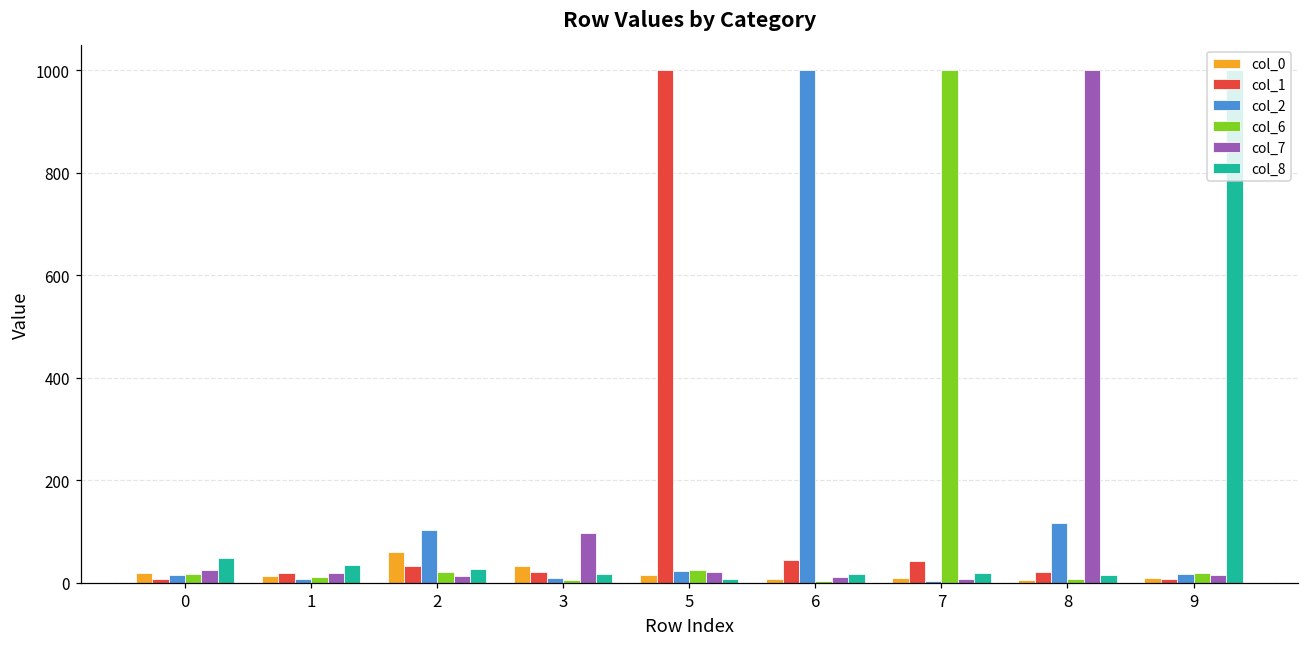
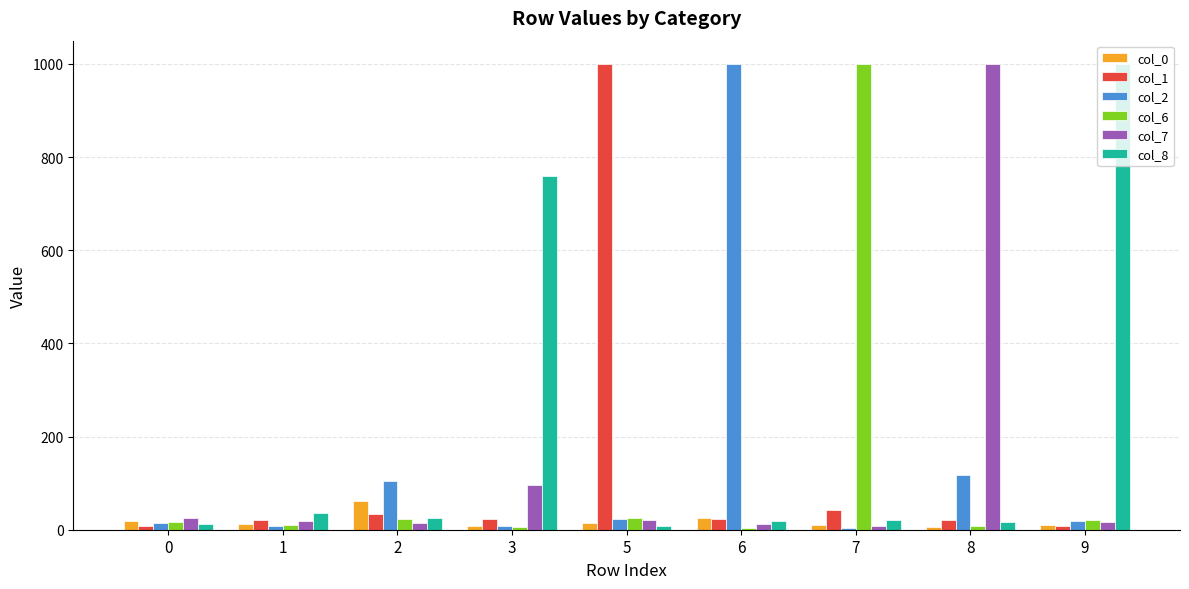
  {
    "col_0": {
      "0": 20,
      "1": 10,
      "2": 60,
-     "3": 30,
+     "3": 10,
      "5": 20,
-     "6": 10,
+     "6": 30,
      "7": 10,
      "8": 10,
      "9": 10
    },
    "col_1": {
      "0": 10,
      "1": 20,
      "2": 30,
      "3": 20,
      "5": 1000,
-     "6": 50,
+     "6": 20,
      "7": 40,
      "8": 20,
      "9": 10
    },
    "col_2": {
      "0": 20,
      "1": 10,
      "2": 100,
      "3": 10,
      "5": 20,
      "6": 1000,
      "8": 120,
      "9": 20
    },
    "col_6": {
      "0": 20,
      "1": 10,
      "2": 20,
      "5": 30,
      "7": 1000,
      "8": 10,
      "9": 20
    },
    "col_7": {
      "0": 30,
      "1": 20,
      "2": 10,
      "3": 100,
      "5": 20,
      "6": 10,
      "7": 10,
      "8": 1000,
      "9": 20
    },
    "col_8": {
-     "0": 50,
+     "0": 10,
      "1": 40,
      "2": 30,
-     "3": 20,
+     "3": 760,
      "5": 10,
      "6": 20,
      "7": 20,
      "8": 20
    }
  }
